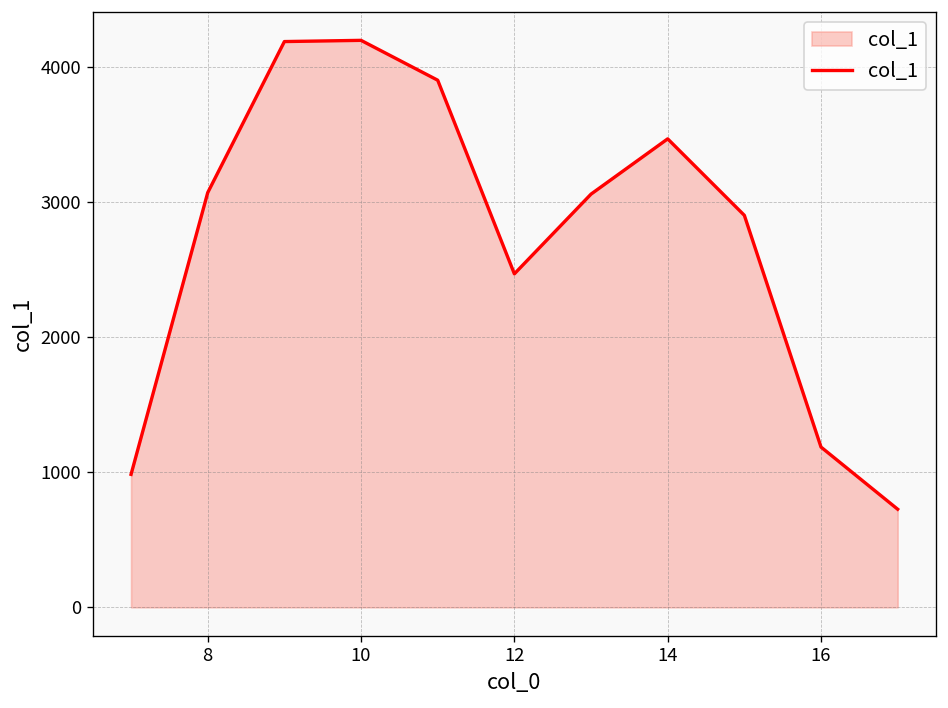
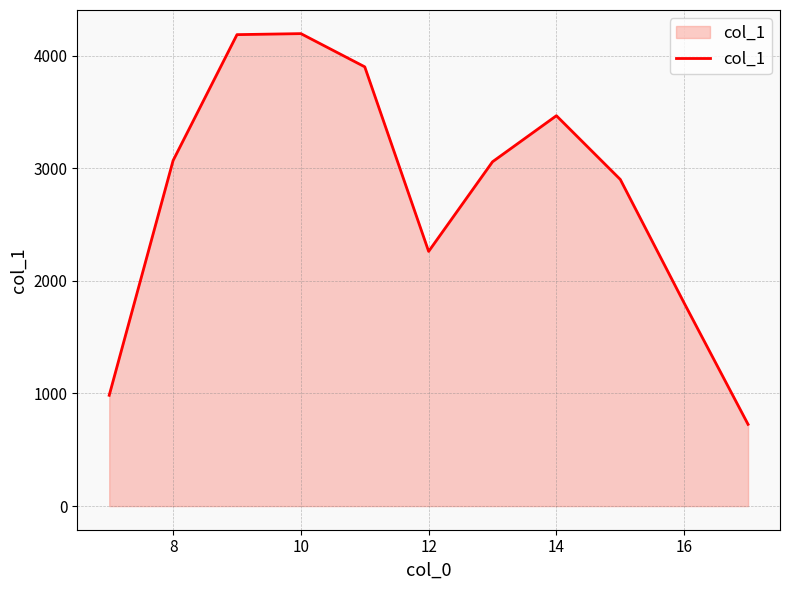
  {
    "8": 3070,
    "10": 4200,
-   "12": 2470,
+   "12": 2260,
    "14": 3470,
-   "16": 1190
+   "16": 1800
  }
